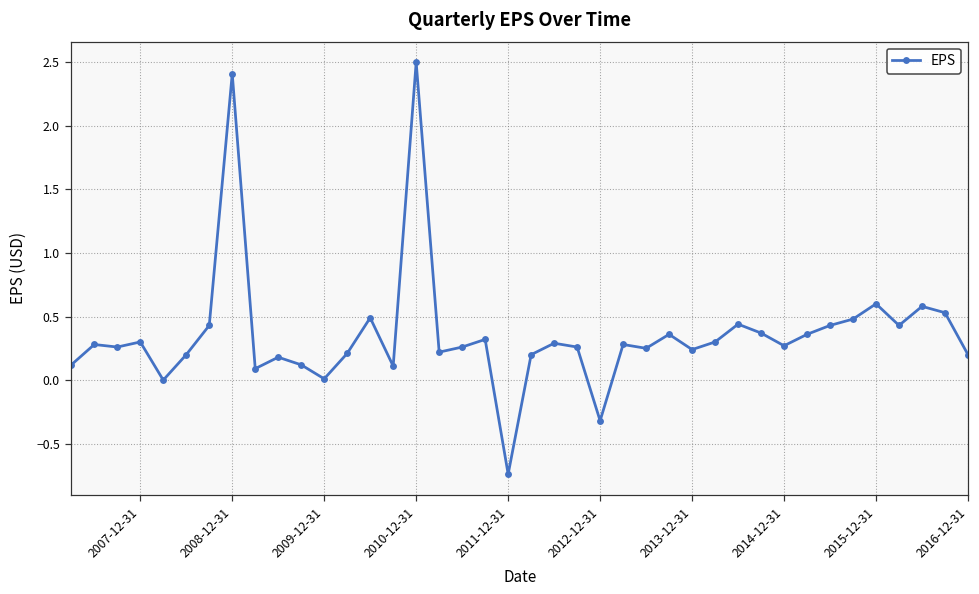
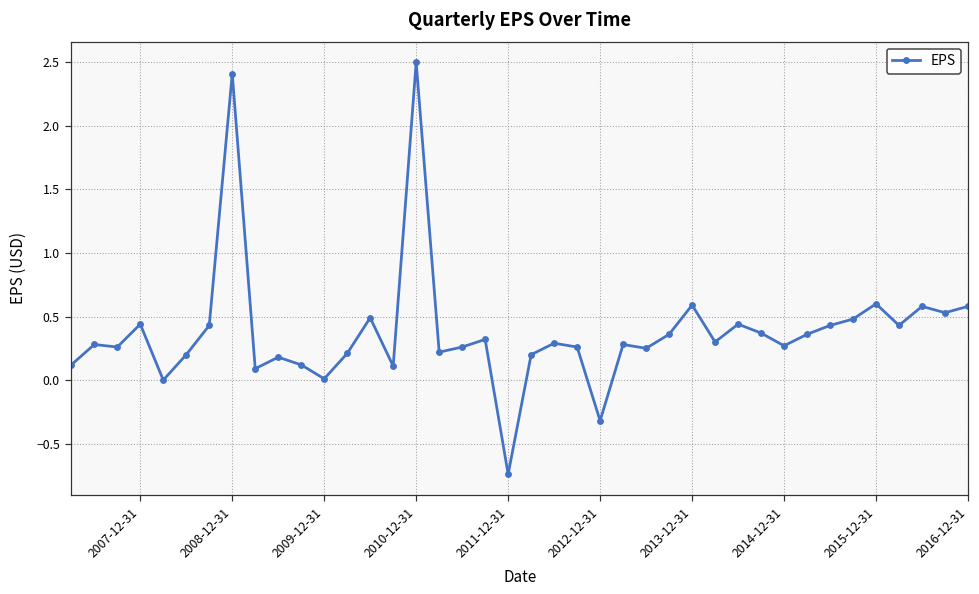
  {
-   "2007-12-31": 0.30,
+   "2007-12-31": 0.44,
    "2008-12-31": 2.41,
    "2009-12-31": 0.01,
    "2010-12-31": 2.50,
    "2011-12-31": -0.74,
    "2012-12-31": -0.32,
-   "2013-12-31": 0.24,
+   "2013-12-31": 0.59,
    "2014-12-31": 0.27,
    "2015-12-31": 0.60,
-   "2016-12-31": 0.20
+   "2016-12-31": 0.58
  }
